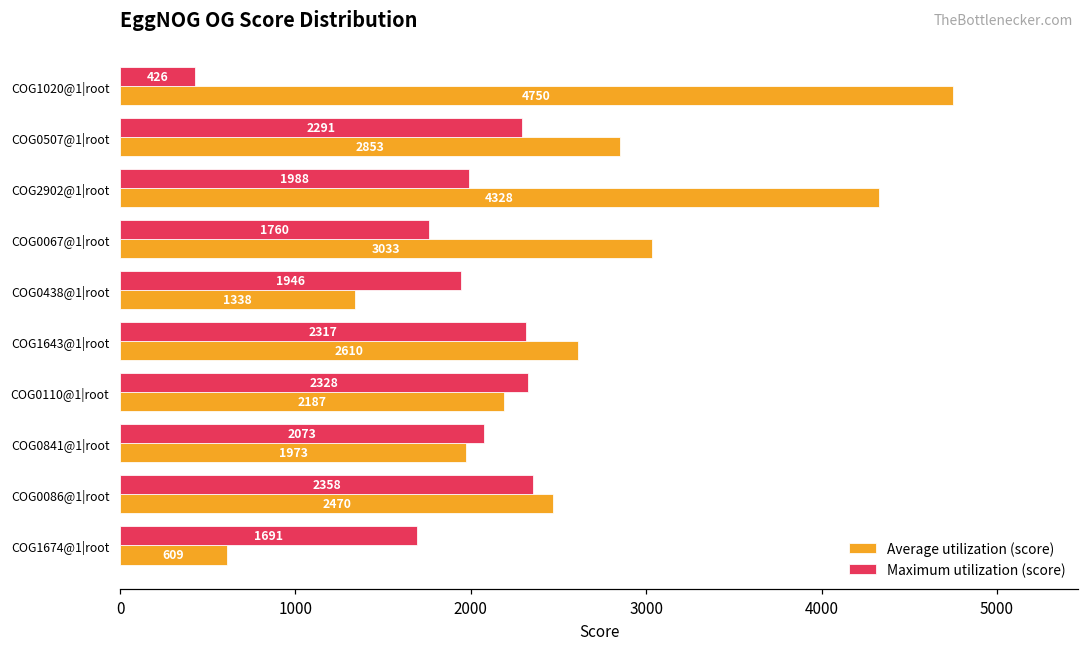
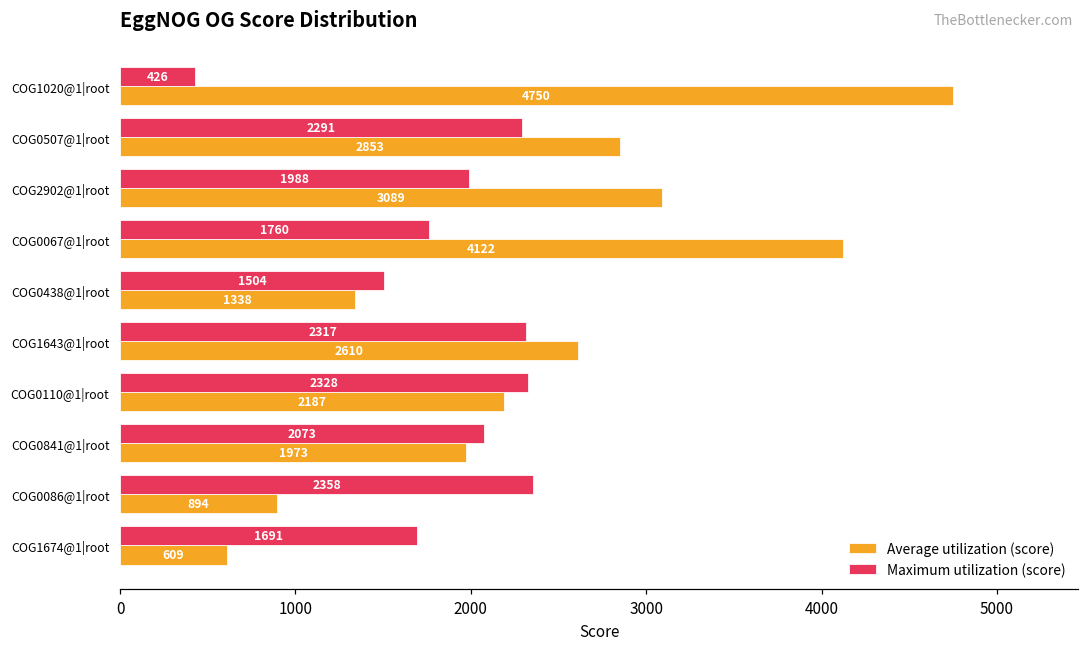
  {
    "Average utilization (score)": {
      "COG1020@1|root": 4750,
      "COG0507@1|root": 2853,
-     "COG2902@1|root": 4328,
-     "COG0067@1|root": 3033,
+     "COG2902@1|root": 3089,
+     "COG0067@1|root": 4122,
      "COG0438@1|root": 1338,
      "COG1643@1|root": 2610,
      "COG0110@1|root": 2187,
      "COG0841@1|root": 1973,
-     "COG0086@1|root": 2470,
+     "COG0086@1|root": 894,
      "COG1674@1|root": 609
    },
    "Maximum utilization (score)": {
      "COG1020@1|root": 426,
      "COG0507@1|root": 2291,
      "COG2902@1|root": 1988,
      "COG0067@1|root": 1760,
-     "COG0438@1|root": 1946,
+     "COG0438@1|root": 1504,
      "COG1643@1|root": 2317,
      "COG0110@1|root": 2328,
      "COG0841@1|root": 2073,
      "COG0086@1|root": 2358,
      "COG1674@1|root": 1691
    }
  }
